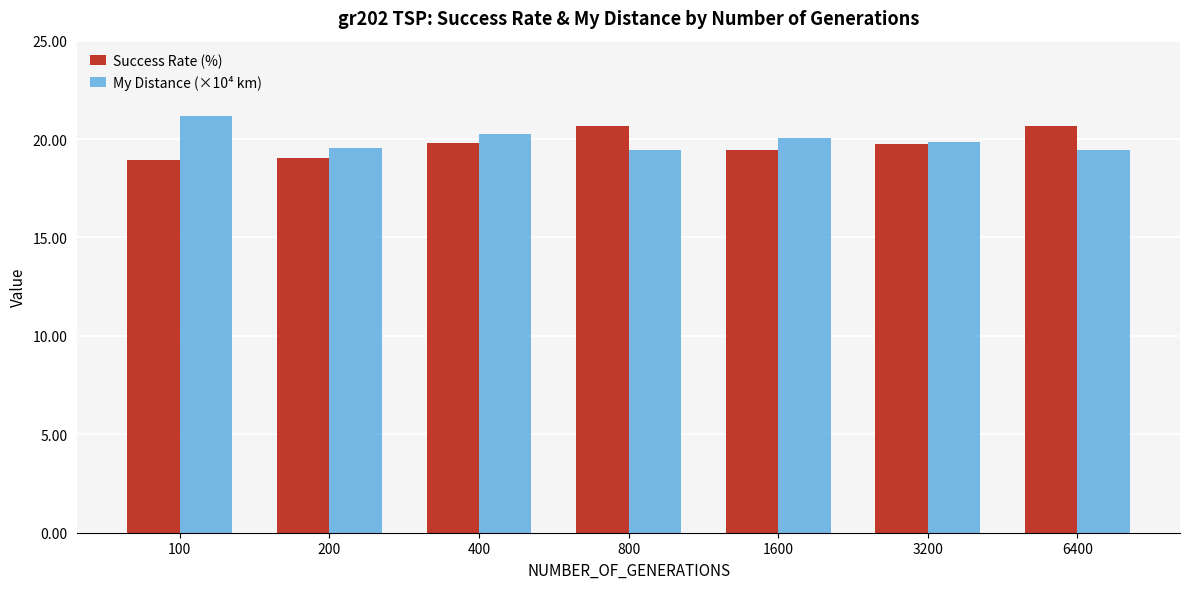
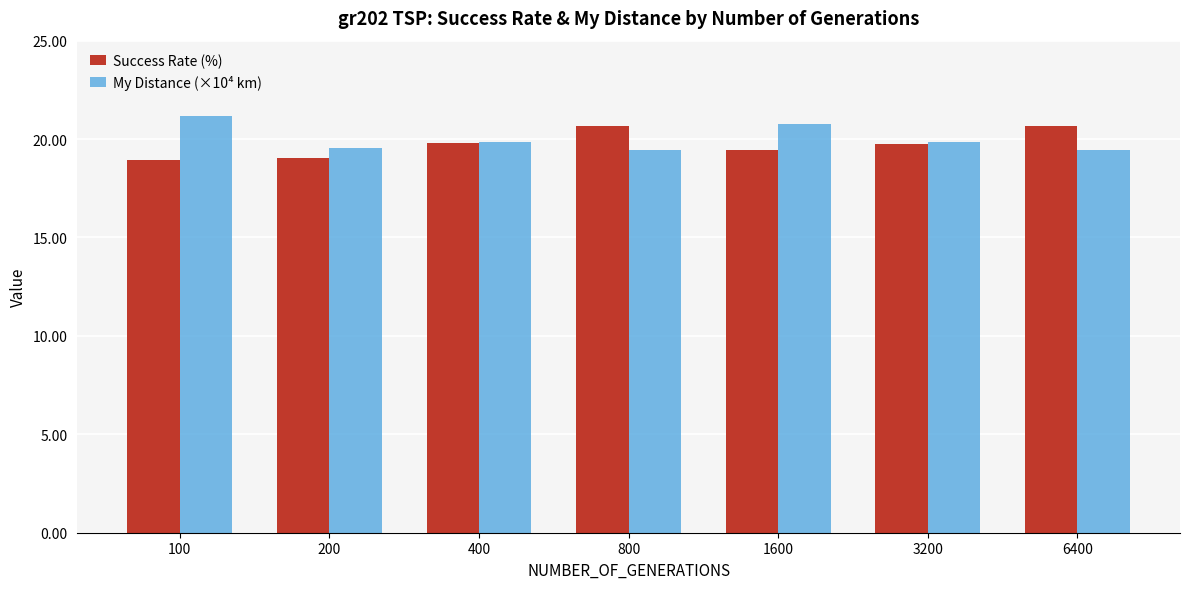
  {
    "Success Rate (%)": {
      "100": 19.0,
      "200": 19.0,
      "400": 19.8,
      "800": 20.7,
      "1600": 19.4,
      "3200": 19.8,
      "6400": 20.6
    },
    "My Distance (×10⁴ km)": {
      "100": 21.2,
      "200": 19.6,
-     "400": 20.3,
+     "400": 19.8,
      "800": 19.4,
-     "1600": 20.1,
+     "1600": 20.8,
      "3200": 19.8,
      "6400": 19.5
    }
  }
